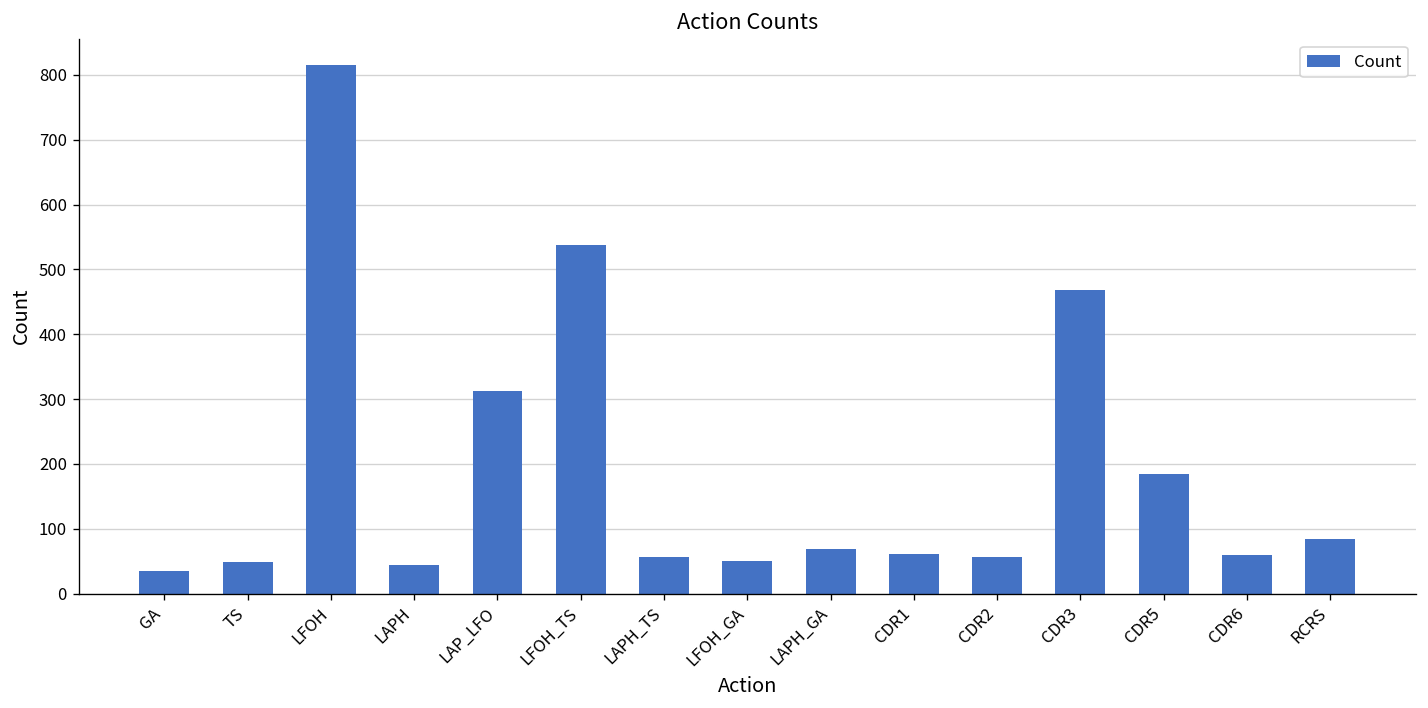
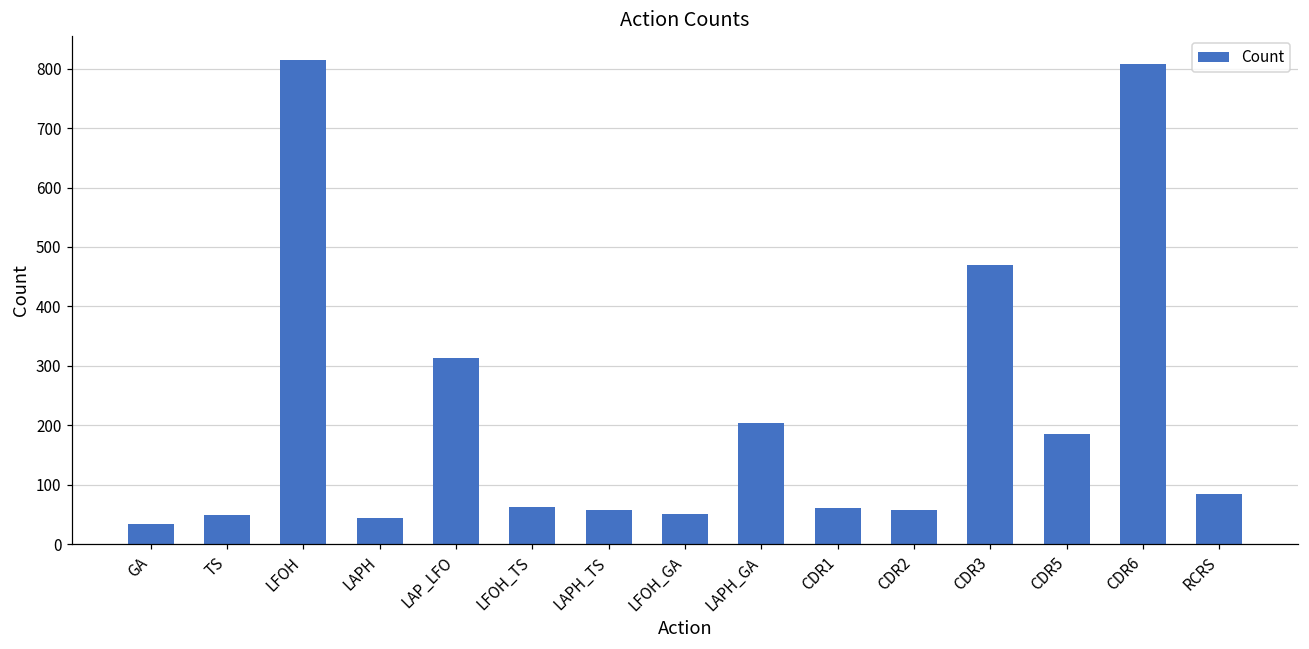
  {
    "GA": 30,
    "TS": 50,
    "LFOH": 820,
    "LAPH": 40,
    "LAP_LFO": 310,
-   "LFOH_TS": 540,
+   "LFOH_TS": 60,
    "LAPH_TS": 60,
    "LFOH_GA": 50,
-   "LAPH_GA": 70,
+   "LAPH_GA": 200,
    "CDR1": 60,
    "CDR2": 60,
    "CDR3": 470,
    "CDR5": 190,
-   "CDR6": 60,
+   "CDR6": 810,
    "RCRS": 80
  }
